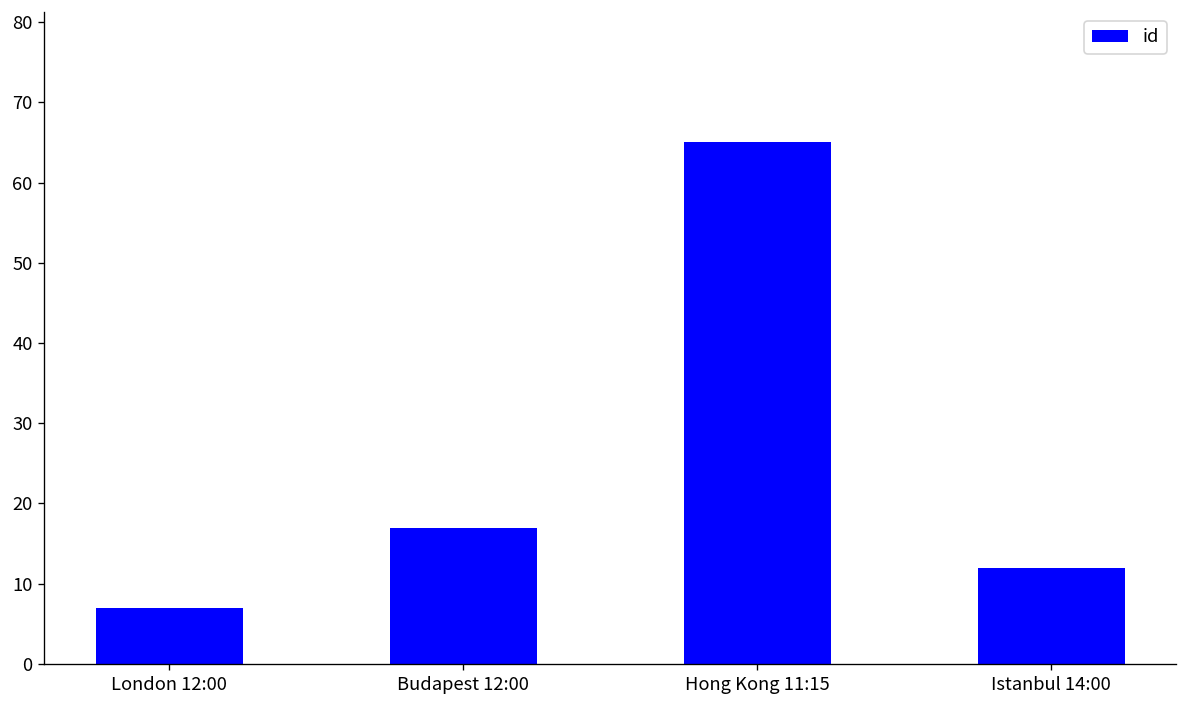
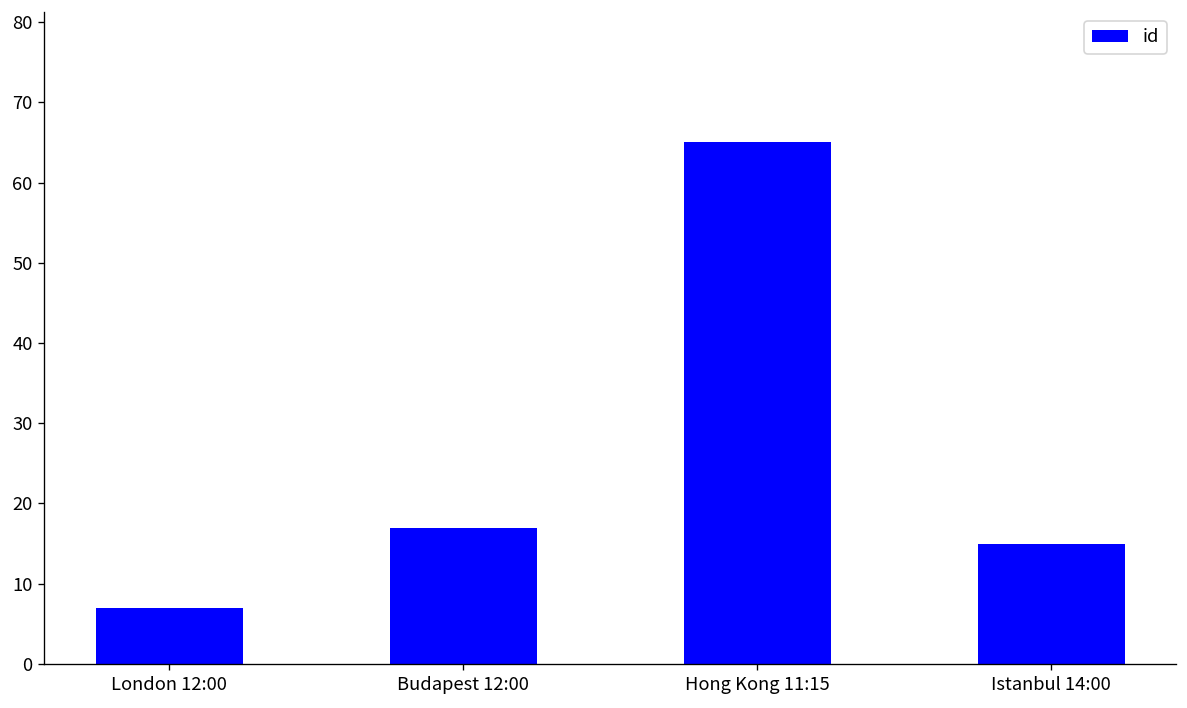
  {
    "London 12:00": 7,
    "Budapest 12:00": 17,
    "Hong Kong 11:15": 65,
-   "Istanbul 14:00": 12
+   "Istanbul 14:00": 15
  }
